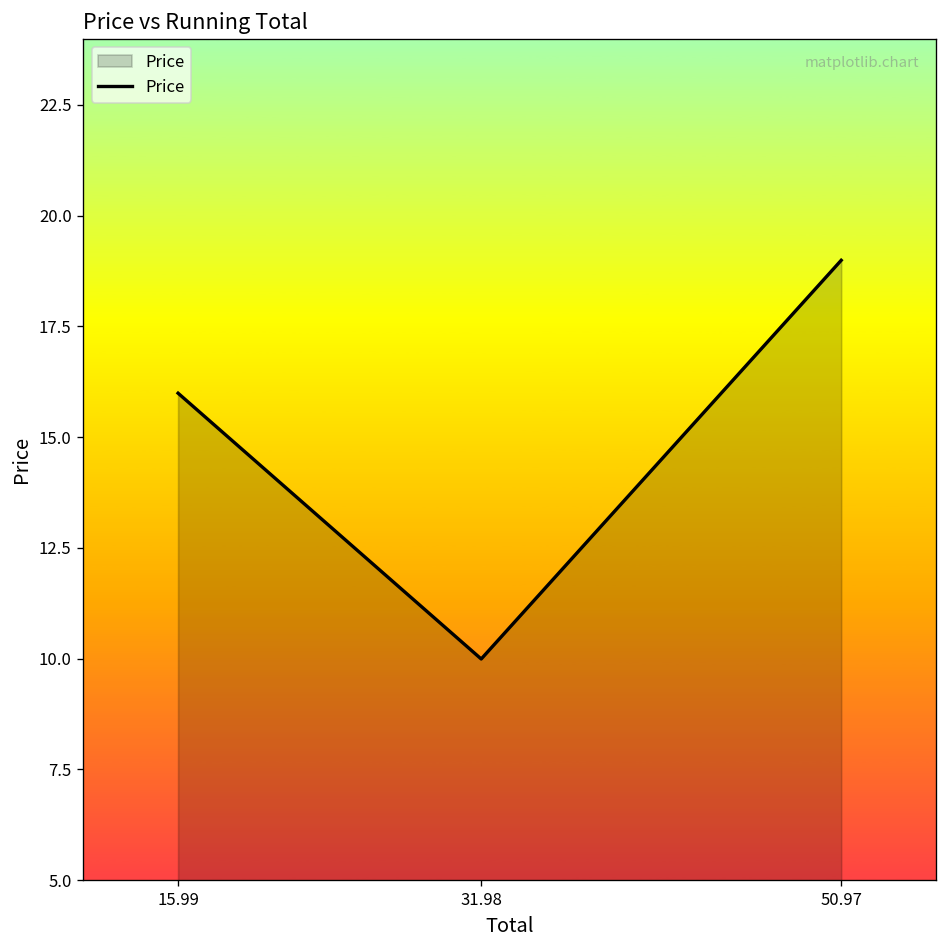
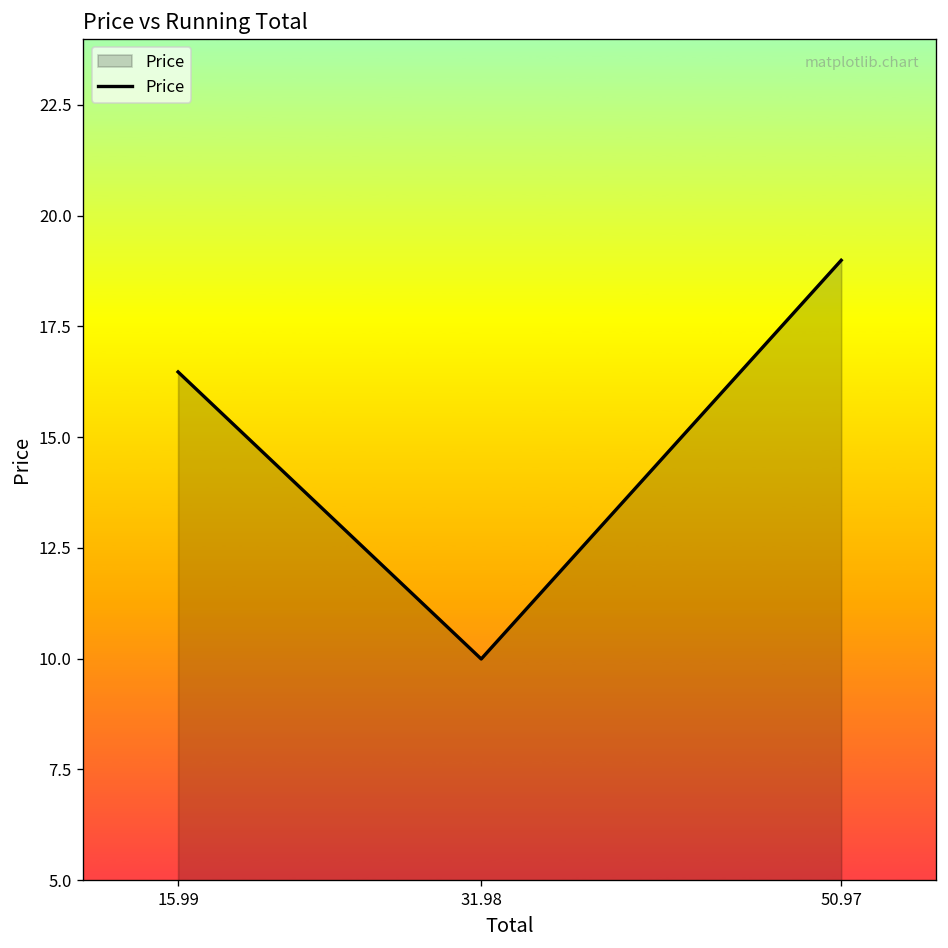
  {
-   "15.99": 16.0,
+   "15.99": 16.5,
    "31.98": 10.0,
    "50.97": 19.0
  }
